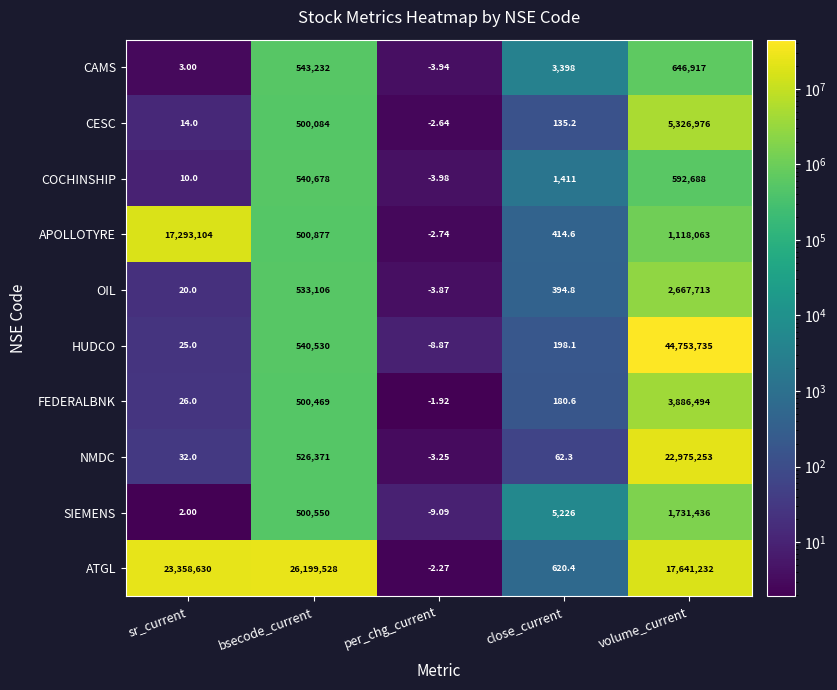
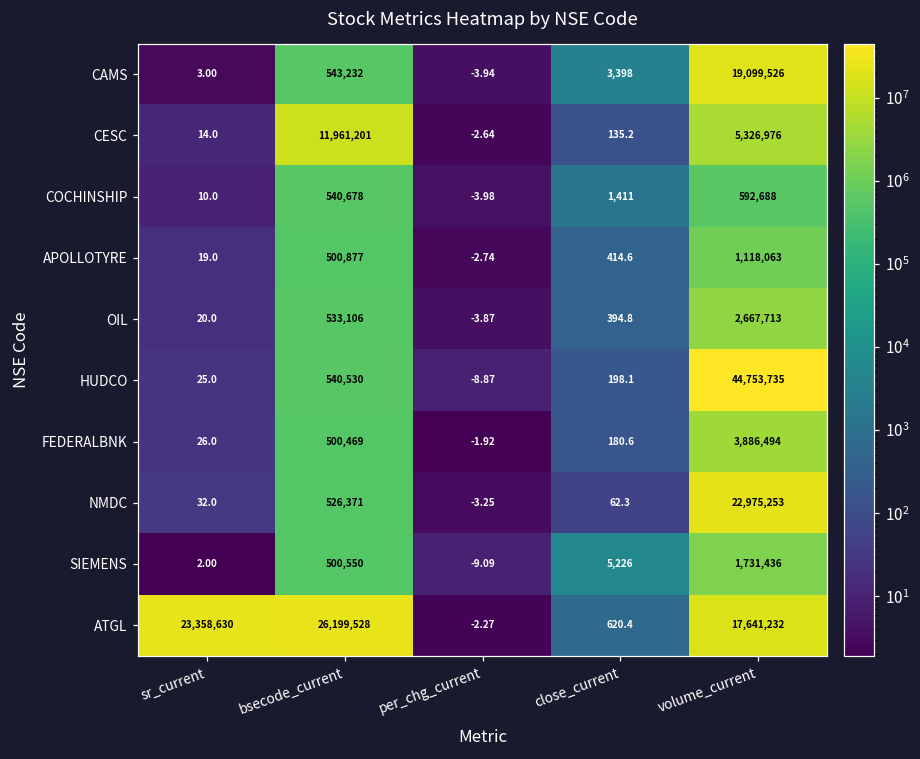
  {
    "CAMS": {
      "sr_current": "3.00",
      "bsecode_current": "543,232",
      "per_chg_current": "-3.94",
      "close_current": "3,398",
-     "volume_current": "646,917"
+     "volume_current": "19,099,526"
    },
    "CESC": {
      "sr_current": "14.0",
-     "bsecode_current": "500,084",
+     "bsecode_current": "11,961,201",
      "per_chg_current": "-2.64",
      "close_current": "135.2",
      "volume_current": "5,326,976"
    },
    "COCHINSHIP": {
      "sr_current": "10.0",
      "bsecode_current": "540,678",
      "per_chg_current": "-3.98",
      "close_current": "1,411",
      "volume_current": "592,688"
    },
    "APOLLOTYRE": {
-     "sr_current": "17,293,104",
+     "sr_current": "19.0",
      "bsecode_current": "500,877",
      "per_chg_current": "-2.74",
      "close_current": "414.6",
      "volume_current": "1,118,063"
    },
    "OIL": {
      "sr_current": "20.0",
      "bsecode_current": "533,106",
      "per_chg_current": "-3.87",
      "close_current": "394.8",
      "volume_current": "2,667,713"
    },
    "HUDCO": {
      "sr_current": "25.0",
      "bsecode_current": "540,530",
      "per_chg_current": "-8.87",
      "close_current": "198.1",
      "volume_current": "44,753,735"
    },
    "FEDERALBNK": {
      "sr_current": "26.0",
      "bsecode_current": "500,469",
      "per_chg_current": "-1.92",
      "close_current": "180.6",
      "volume_current": "3,886,494"
    },
    "NMDC": {
      "sr_current": "32.0",
      "bsecode_current": "526,371",
      "per_chg_current": "-3.25",
      "close_current": "62.3",
      "volume_current": "22,975,253"
    },
    "SIEMENS": {
      "sr_current": "2.00",
      "bsecode_current": "500,550",
      "per_chg_current": "-9.09",
      "close_current": "5,226",
      "volume_current": "1,731,436"
    },
    "ATGL": {
      "sr_current": "23,358,630",
      "bsecode_current": "26,199,528",
      "per_chg_current": "-2.27",
      "close_current": "620.4",
      "volume_current": "17,641,232"
    }
  }
